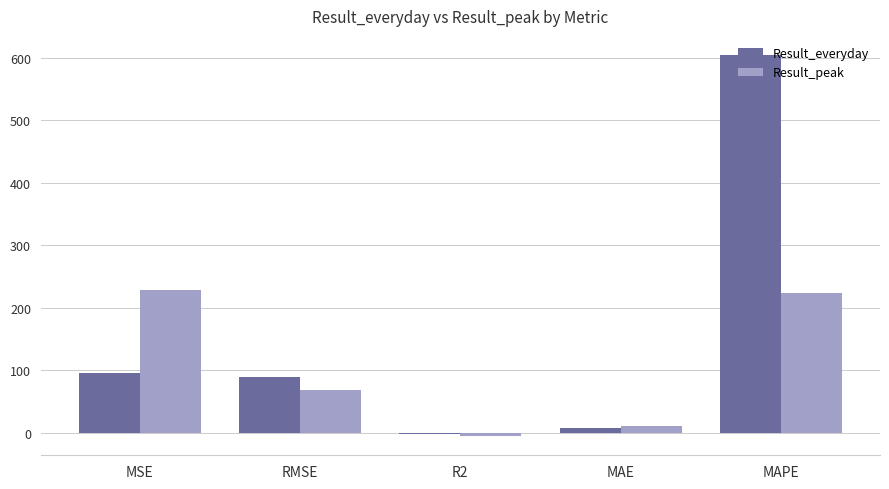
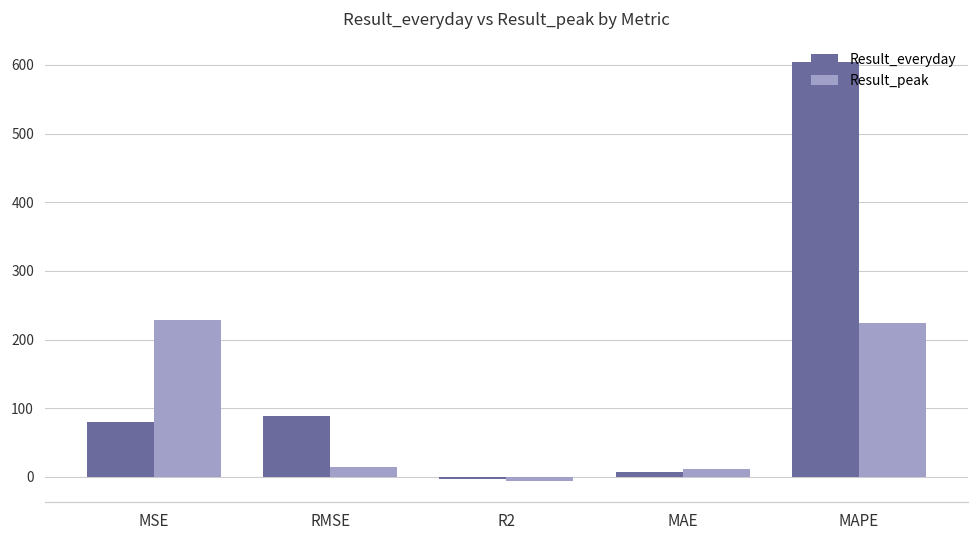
  {
    "Result_everyday": {
-     "MSE": 90,
+     "MSE": 80,
      "RMSE": 90,
      "MAE": 10,
      "MAPE": 600
    },
    "Result_peak": {
      "MSE": 230,
-     "RMSE": 70,
+     "RMSE": 10,
      "R2": -10,
      "MAE": 10,
      "MAPE": 220
    }
  }
